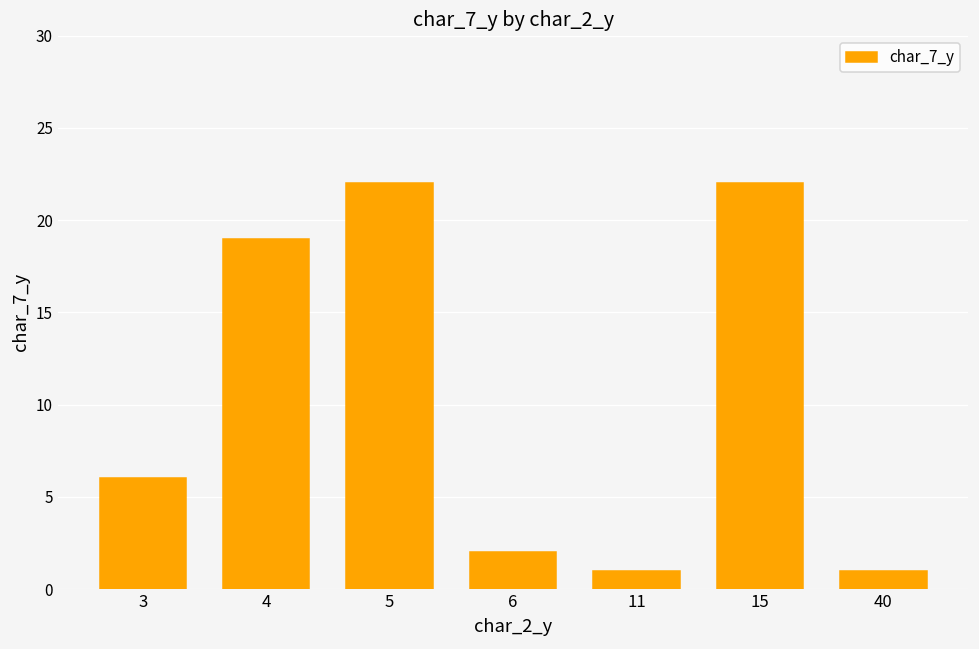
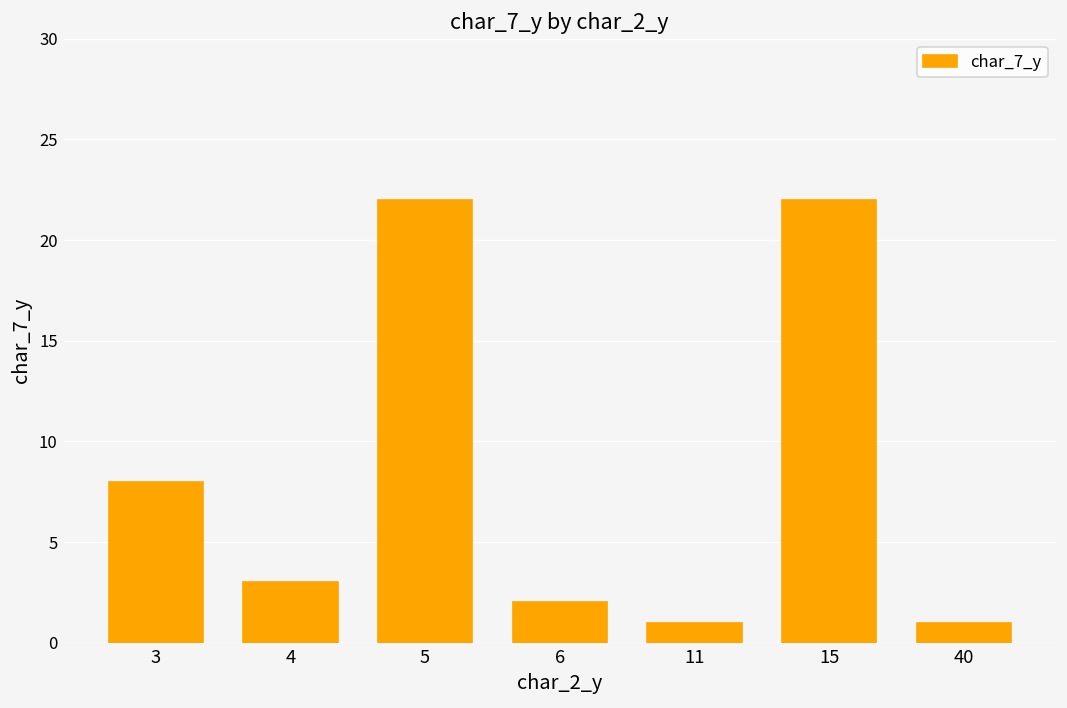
  {
-   "3": 6,
-   "4": 19,
+   "3": 8,
+   "4": 3,
    "5": 22,
    "6": 2,
    "11": 1,
    "15": 22,
    "40": 1
  }
